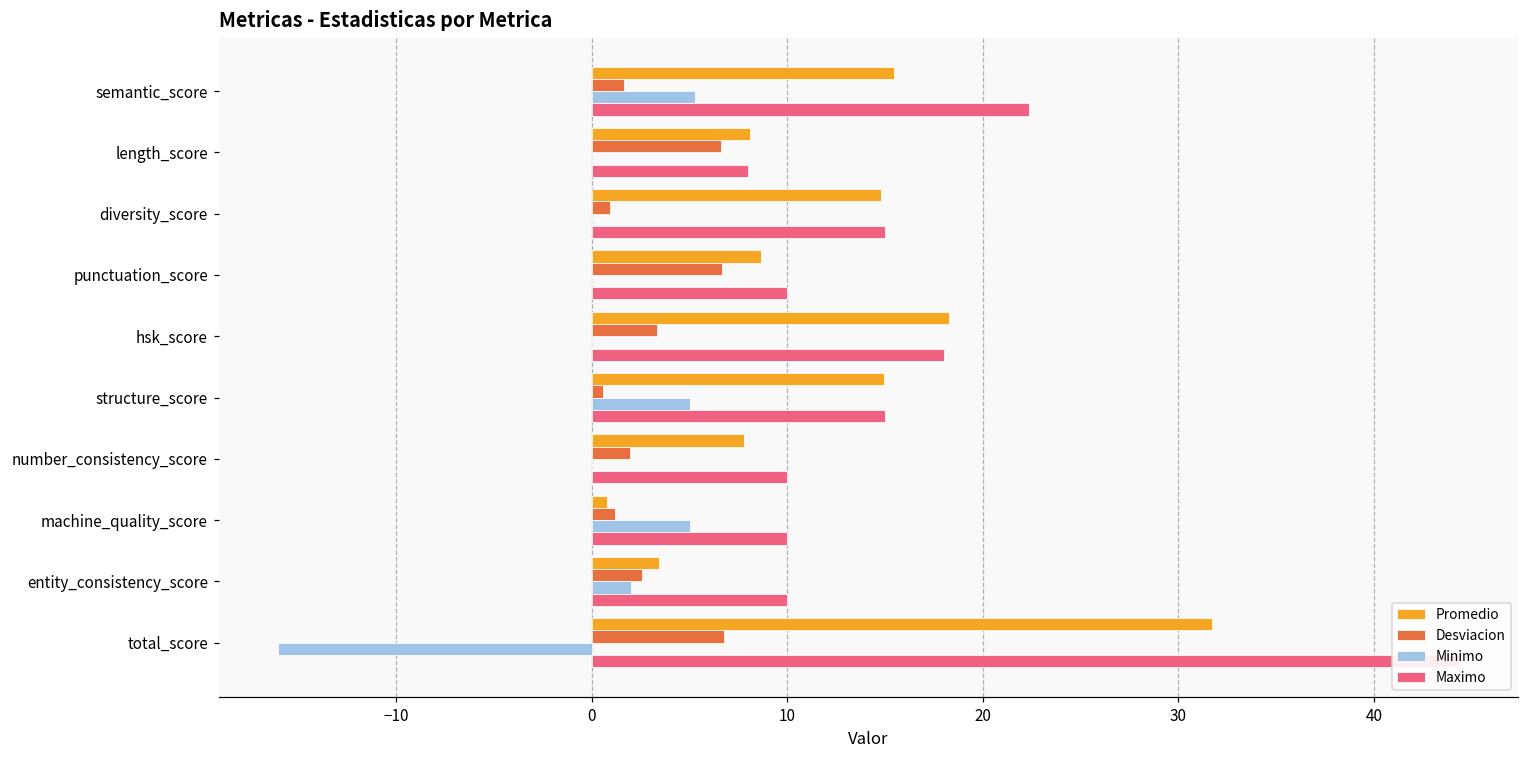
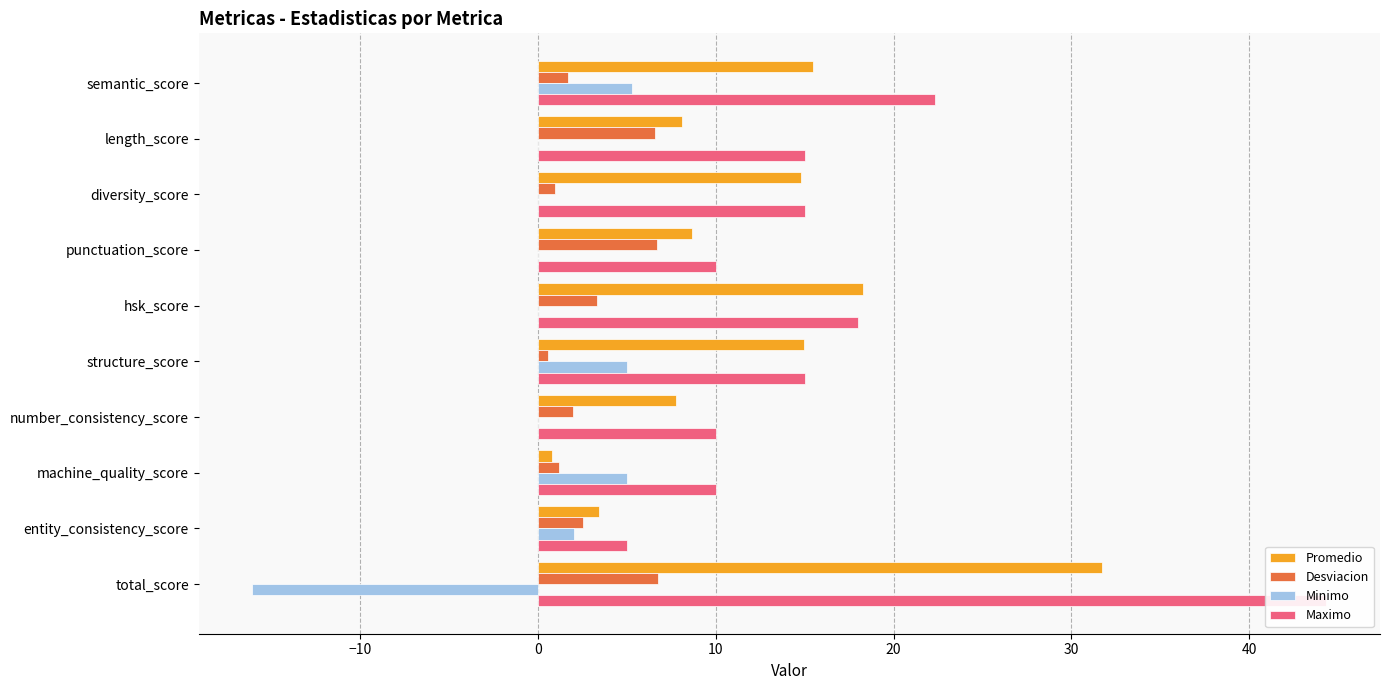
  {
    "Promedio": {
      "semantic_score": 15.4,
      "length_score": 8,
      "diversity_score": 14.8,
      "punctuation_score": 8.6,
      "hsk_score": 18.3,
      "structure_score": 15,
      "number_consistency_score": 7.8,
      "machine_quality_score": 0.8,
      "entity_consistency_score": 3.4,
      "total_score": 31.7
    },
    "Desviacion": {
      "semantic_score": 1.7,
      "length_score": 6.6,
      "diversity_score": 1,
      "punctuation_score": 6.7,
      "hsk_score": 3.3,
      "structure_score": 0.6,
      "number_consistency_score": 2,
      "machine_quality_score": 1.2,
      "entity_consistency_score": 2.5,
      "total_score": 6.7
    },
    "Minimo": {
      "semantic_score": 5.3,
      "length_score": 0,
      "diversity_score": 0,
      "punctuation_score": 0,
      "hsk_score": 0,
      "structure_score": 5,
      "number_consistency_score": 0,
      "machine_quality_score": 5,
      "entity_consistency_score": 2,
      "total_score": -16
    },
    "Maximo": {
      "semantic_score": 22.3,
-     "length_score": 8,
+     "length_score": 15,
      "diversity_score": 15,
      "punctuation_score": 10,
      "hsk_score": 18,
      "structure_score": 15,
      "number_consistency_score": 10,
      "machine_quality_score": 10,
-     "entity_consistency_score": 10
+     "entity_consistency_score": 5
    }
  }
